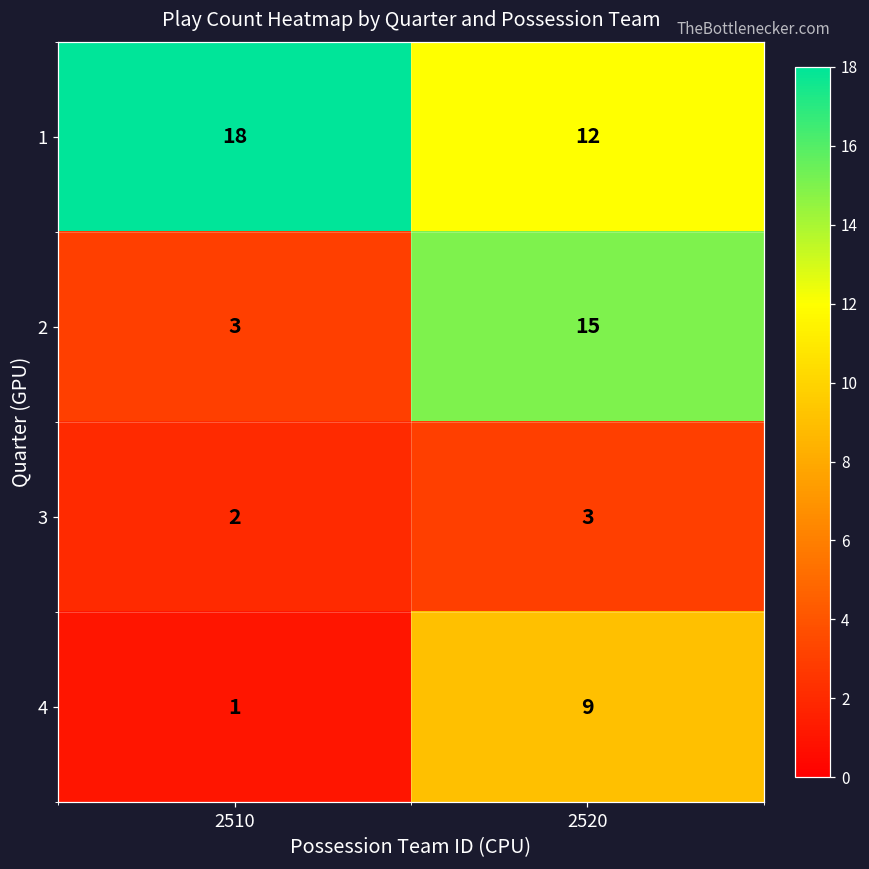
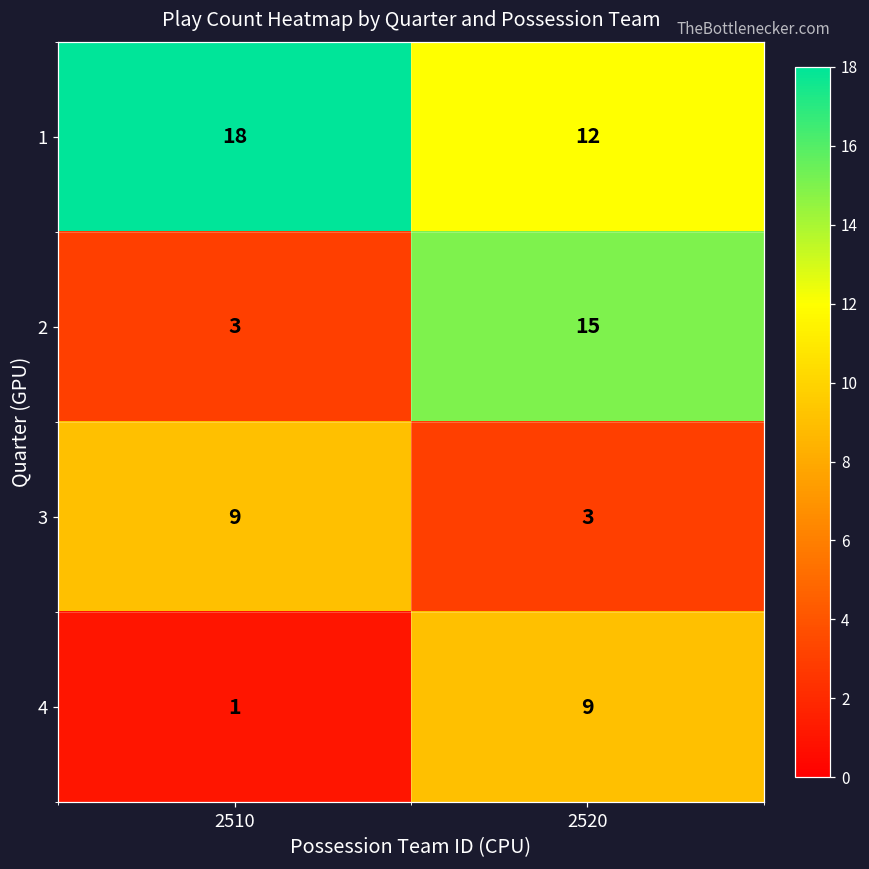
  {
    "1": {
      "2510": 18,
      "2520": 12
    },
    "2": {
      "2510": 3,
      "2520": 15
    },
    "3": {
-     "2510": 2,
+     "2510": 9,
      "2520": 3
    },
    "4": {
      "2510": 1,
      "2520": 9
    }
  }
